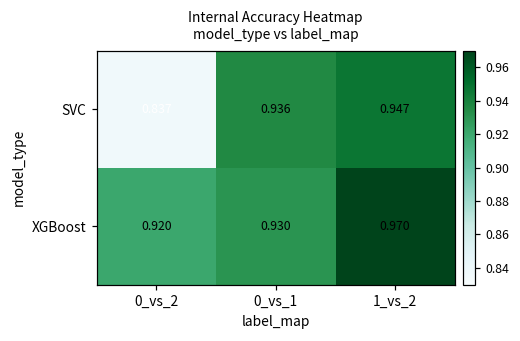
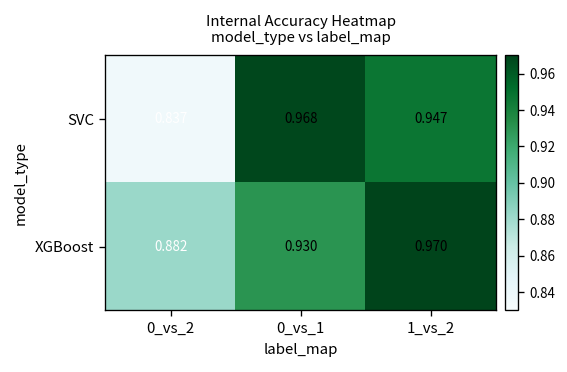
  {
    "SVC": {
-     "0_vs_1": 0.936,
+     "0_vs_1": 0.968,
      "1_vs_2": 0.947
    },
    "XGBoost": {
-     "0_vs_2": 0.920,
+     "0_vs_2": 0.882,
      "0_vs_1": 0.930,
      "1_vs_2": 0.970
    }
  }
